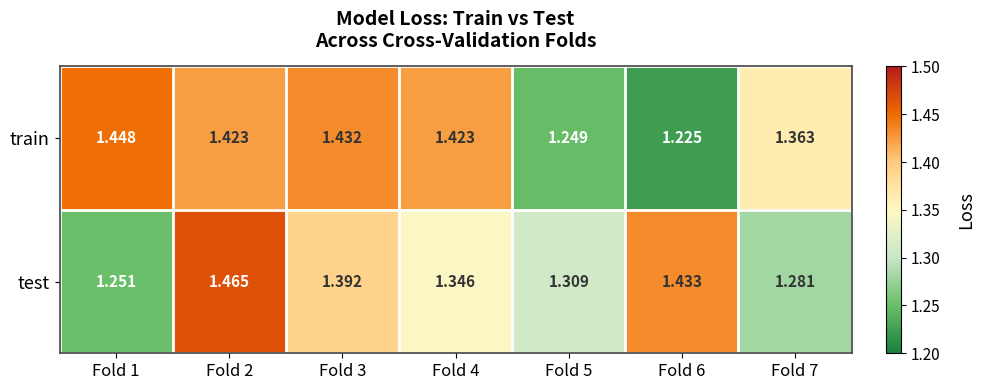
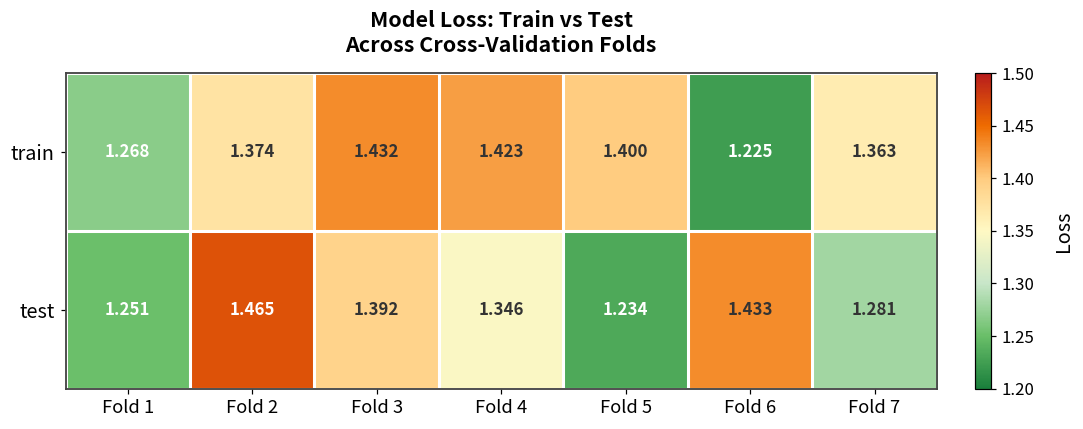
  {
    "train": {
-     "Fold 1": 1.448,
-     "Fold 2": 1.423,
+     "Fold 1": 1.268,
+     "Fold 2": 1.374,
      "Fold 3": 1.432,
      "Fold 4": 1.423,
-     "Fold 5": 1.249,
+     "Fold 5": 1.400,
      "Fold 6": 1.225,
      "Fold 7": 1.363
    },
    "test": {
      "Fold 1": 1.251,
      "Fold 2": 1.465,
      "Fold 3": 1.392,
      "Fold 4": 1.346,
-     "Fold 5": 1.309,
+     "Fold 5": 1.234,
      "Fold 6": 1.433,
      "Fold 7": 1.281
    }
  }
